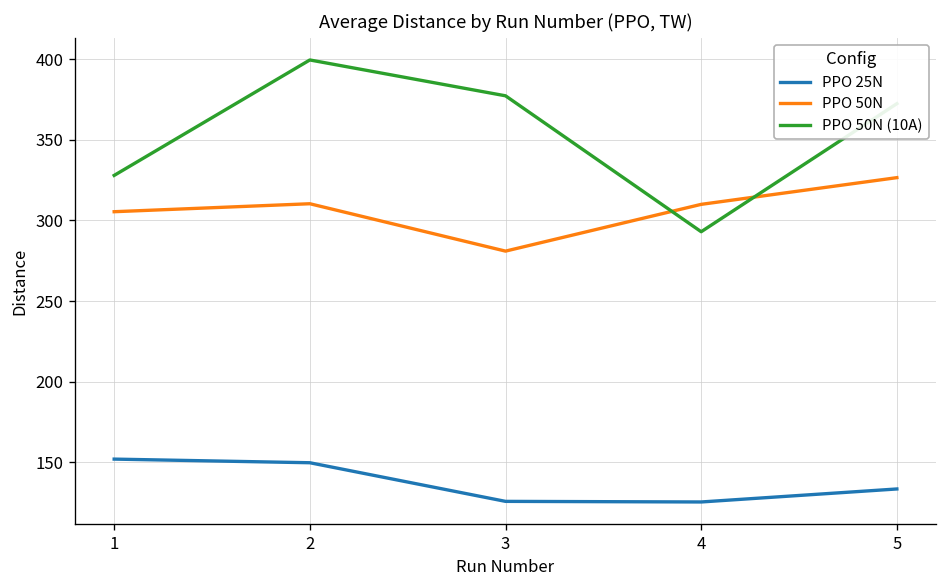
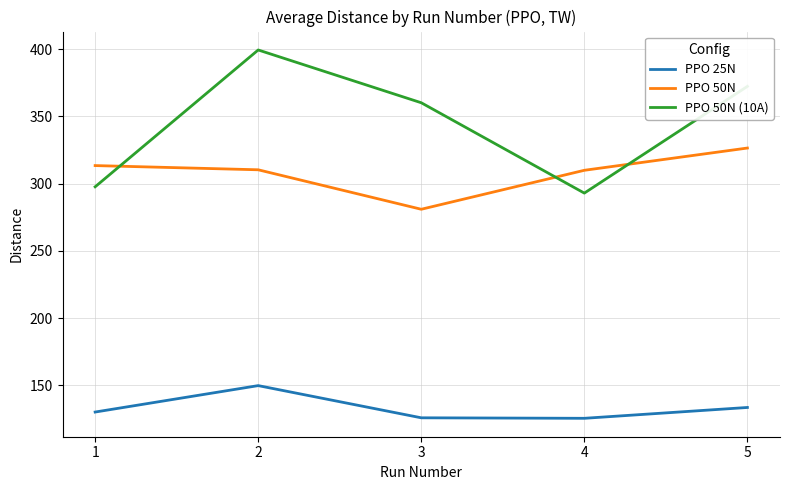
  {
    "PPO 25N": {
-     "1": 152,
+     "1": 130,
      "2": 150,
      "3": 126,
      "4": 125,
      "5": 133
    },
    "PPO 50N": {
-     "1": 305,
+     "1": 313,
      "2": 310,
      "3": 281,
      "4": 310,
      "5": 326
    },
    "PPO 50N (10A)": {
-     "1": 328,
+     "1": 298,
      "2": 399,
-     "3": 377,
+     "3": 360,
      "4": 293
    }
  }
